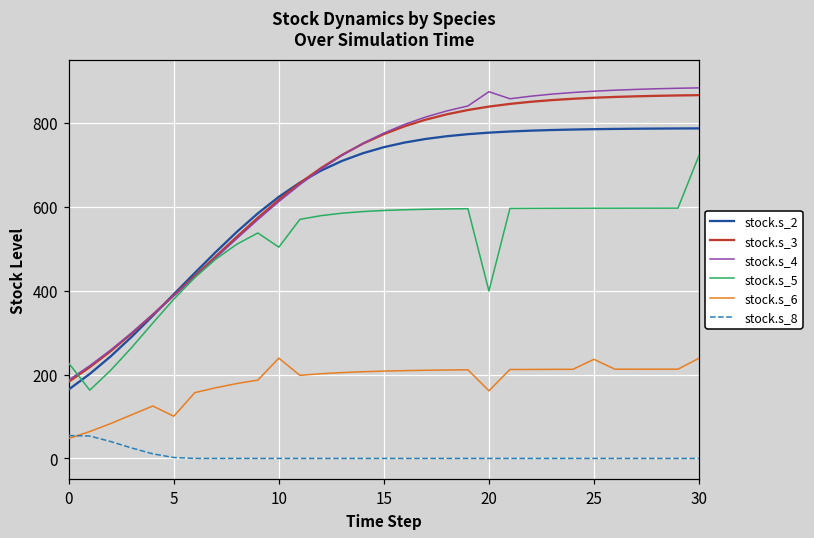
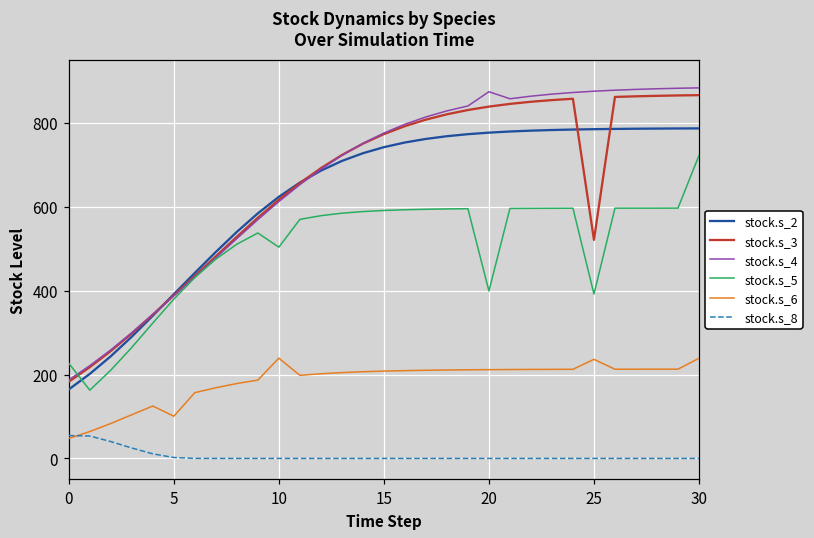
  {
    "stock.s_3": {
      "20": 840,
-     "25": 860,
+     "25": 520,
      "30": 870
    },
    "stock.s_4": {
      "20": 870,
      "25": 880,
      "30": 880
    },
    "stock.s_5": {
      "0": 230,
      "5": 380,
      "10": 500,
      "15": 590,
      "20": 400,
-     "25": 600,
+     "25": 390,
      "30": 720
    },
    "stock.s_6": {
      "0": 50,
      "5": 100,
      "10": 240,
      "15": 210,
-     "20": 160,
+     "20": 210,
      "25": 240,
      "30": 240
    }
  }
